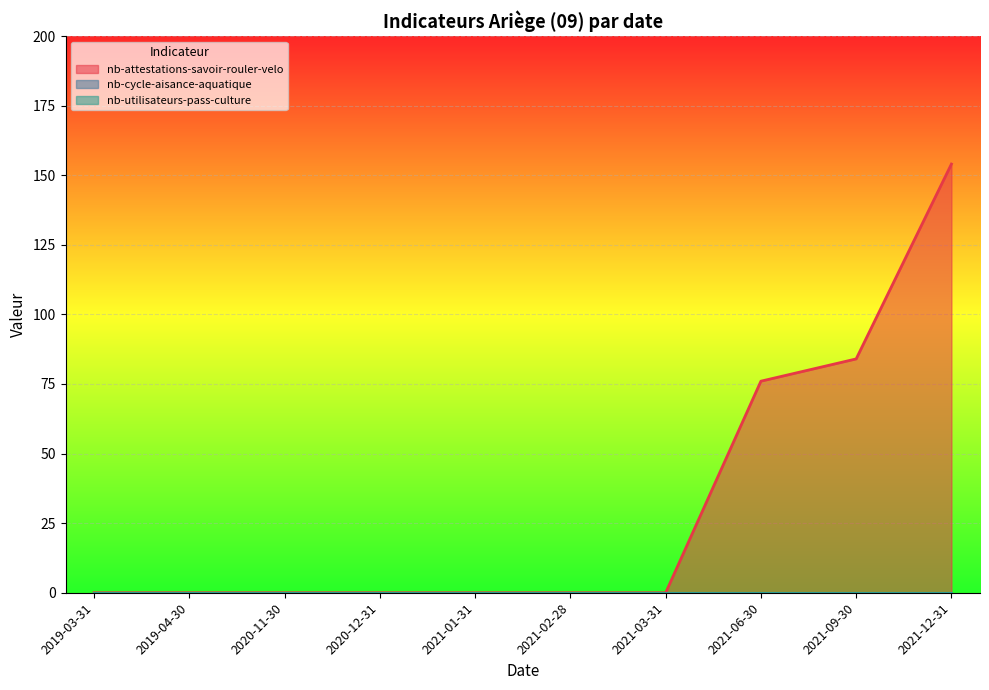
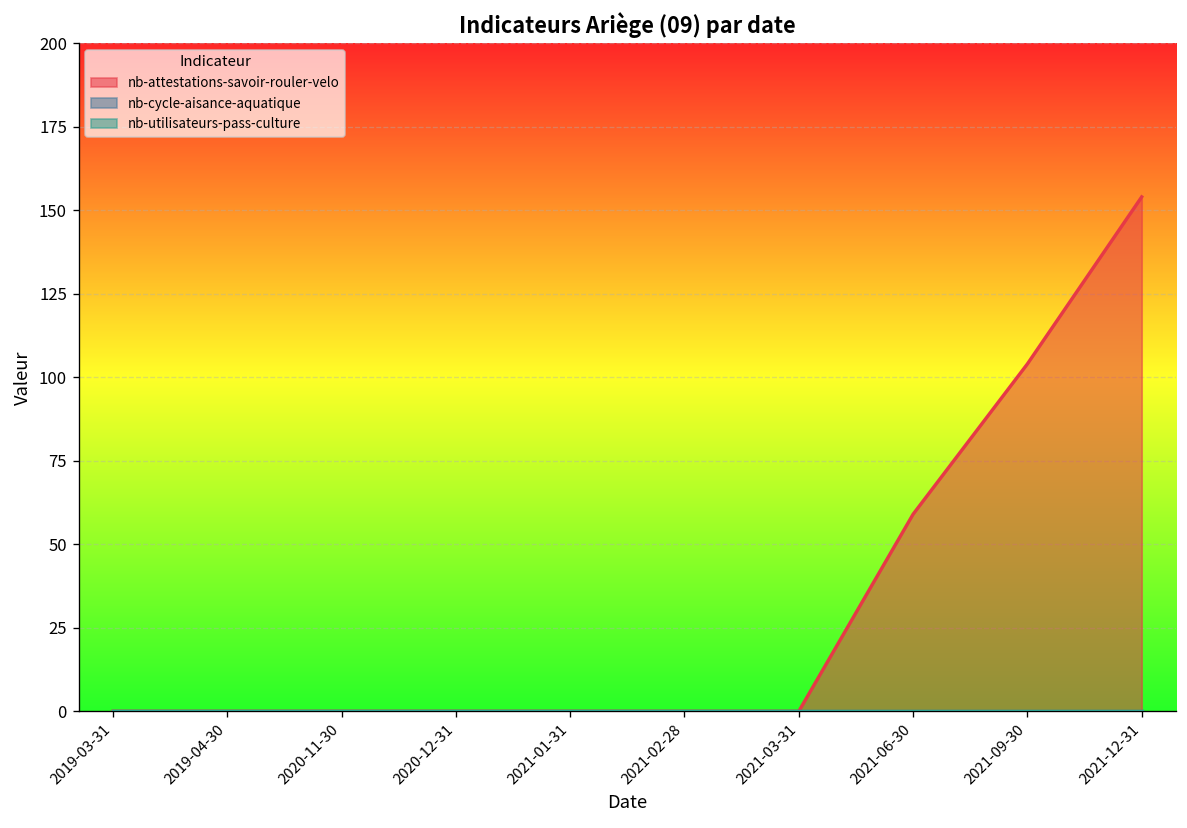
  {
    "nb-attestations-savoir-rouler-velo": {
-     "2021-06-30": 76,
-     "2021-09-30": 84,
+     "2021-06-30": 59,
+     "2021-09-30": 104,
      "2021-12-31": 154
    },
    "nb-utilisateurs-pass-culture": {
      "2021-06-30": 0,
      "2021-09-30": 0,
      "2021-12-31": 0
    }
  }
